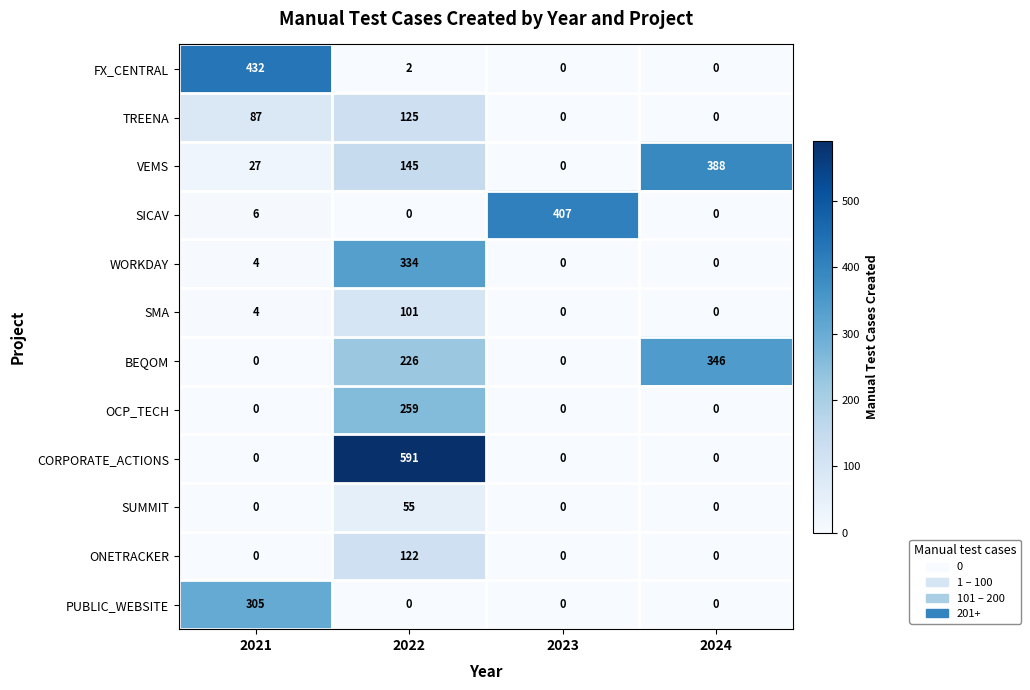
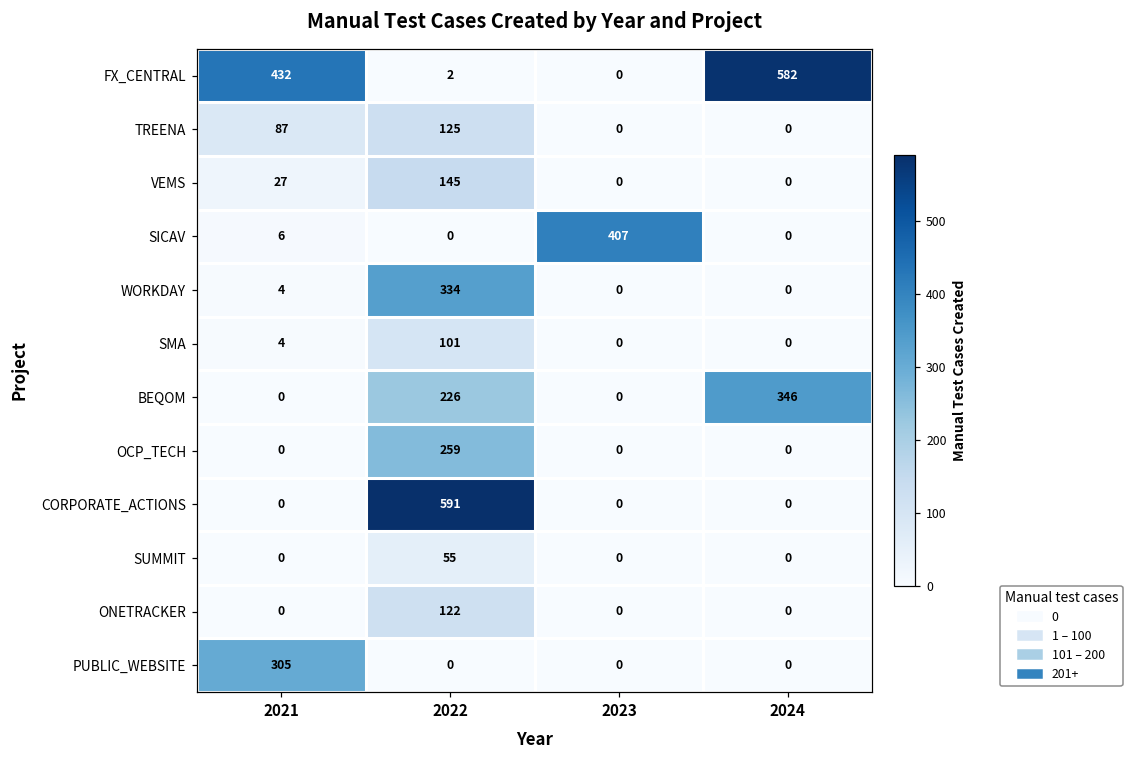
  {
    "FX_CENTRAL": {
      "2021": 432,
      "2022": 2,
      "2023": 0,
-     "2024": 0
+     "2024": 582
    },
    "TREENA": {
      "2021": 87,
      "2022": 125,
      "2023": 0,
      "2024": 0
    },
    "VEMS": {
      "2021": 27,
      "2022": 145,
      "2023": 0,
-     "2024": 388
+     "2024": 0
    },
    "SICAV": {
      "2021": 6,
      "2022": 0,
      "2023": 407,
      "2024": 0
    },
    "WORKDAY": {
      "2021": 4,
      "2022": 334,
      "2023": 0,
      "2024": 0
    },
    "SMA": {
      "2021": 4,
      "2022": 101,
      "2023": 0,
      "2024": 0
    },
    "BEQOM": {
      "2021": 0,
      "2022": 226,
      "2023": 0,
      "2024": 346
    },
    "OCP_TECH": {
      "2021": 0,
      "2022": 259,
      "2023": 0,
      "2024": 0
    },
    "CORPORATE_ACTIONS": {
      "2021": 0,
      "2022": 591,
      "2023": 0,
      "2024": 0
    },
    "SUMMIT": {
      "2021": 0,
      "2022": 55,
      "2023": 0,
      "2024": 0
    },
    "ONETRACKER": {
      "2021": 0,
      "2022": 122,
      "2023": 0,
      "2024": 0
    },
    "PUBLIC_WEBSITE": {
      "2021": 305,
      "2022": 0,
      "2023": 0,
      "2024": 0
    }
  }
